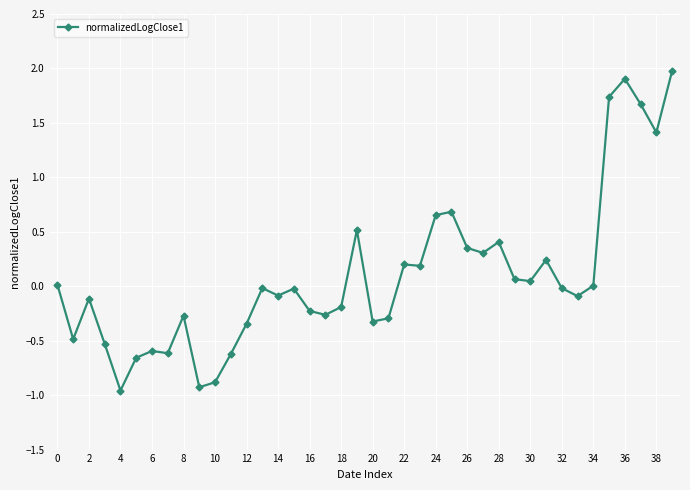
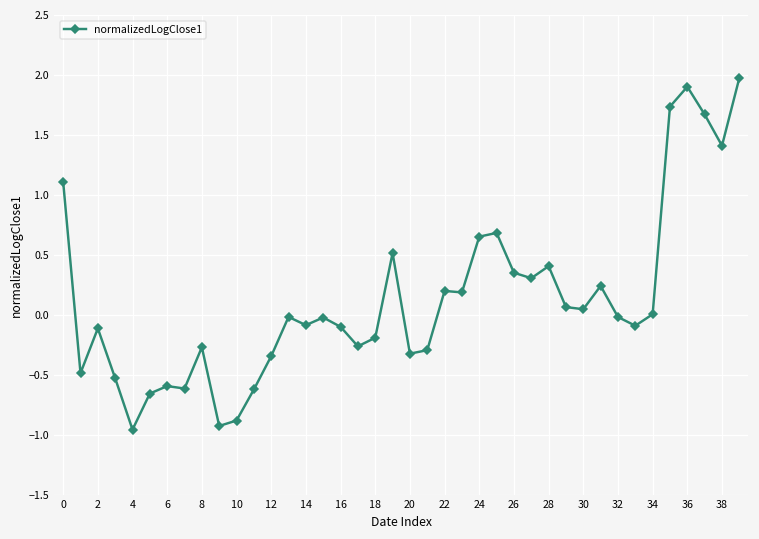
  {
-   "0": 0.01,
+   "0": 1.11,
    "2": -0.11,
    "4": -0.96,
    "6": -0.59,
    "8": -0.27,
    "10": -0.88,
    "12": -0.34,
    "14": -0.09,
-   "16": -0.23,
+   "16": -0.10,
    "18": -0.19,
    "20": -0.32,
    "22": 0.20,
    "24": 0.65,
    "26": 0.35,
    "28": 0.41,
    "30": 0.05,
    "32": -0.02,
    "34": 0.01,
    "36": 1.90,
    "38": 1.41
  }
